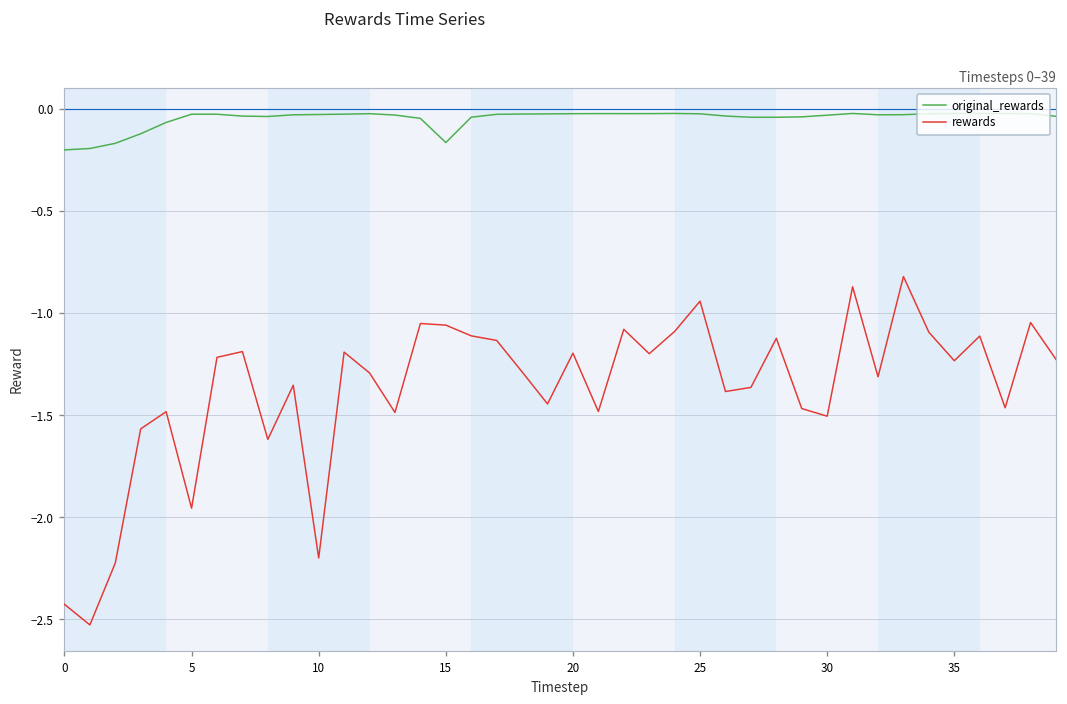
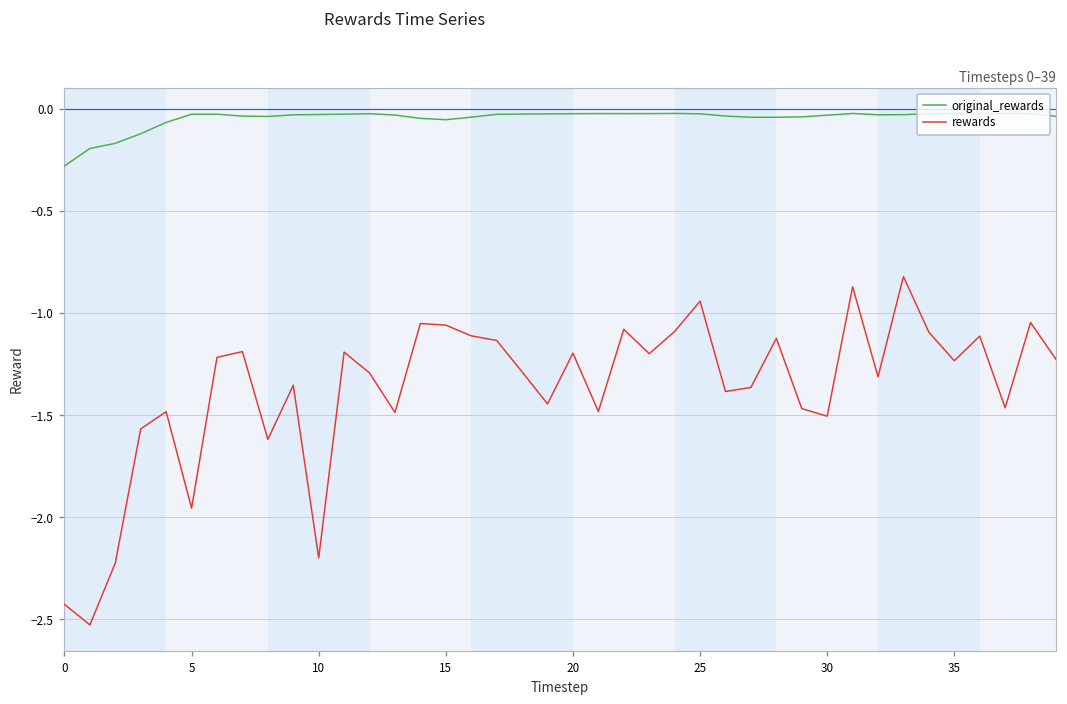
  {
    "original_rewards": {
-     "0": -0.20,
+     "0": -0.28,
      "5": -0.03,
      "10": -0.03,
-     "15": -0.16,
+     "15": -0.05,
      "20": -0.02,
      "25": -0.02,
      "30": -0.03
    },
    "rewards": {
      "0": -2.43,
      "5": -1.96,
      "10": -2.20,
      "15": -1.06,
      "20": -1.20,
      "25": -0.94,
      "30": -1.51,
      "35": -1.23
    }
  }
